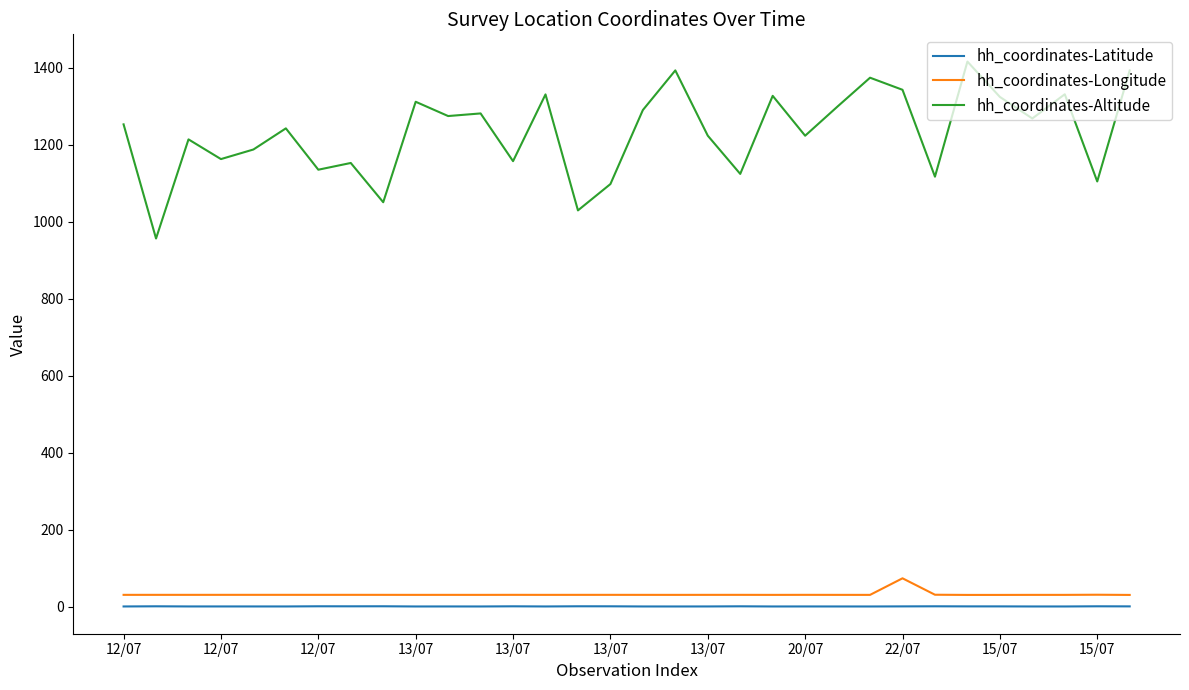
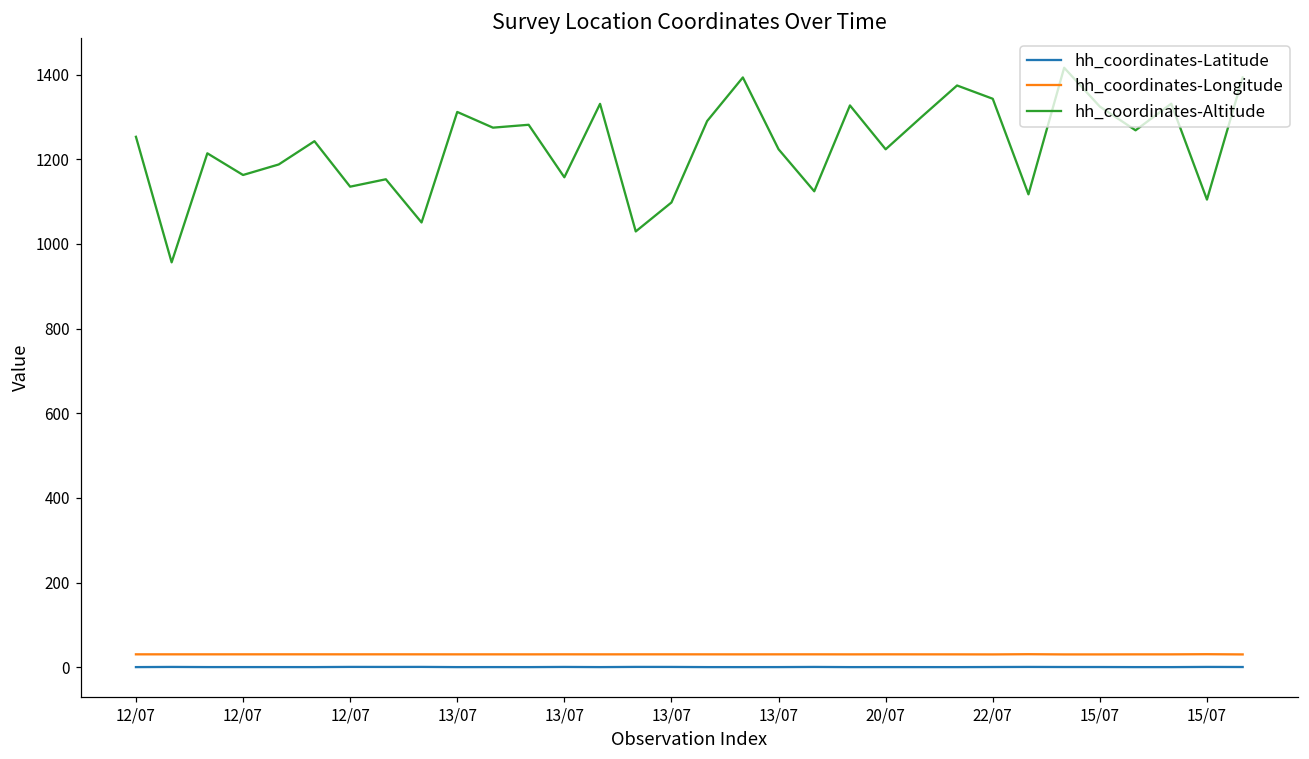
  {
    "hh_coordinates-Latitude": {
      "22/07": 0
    },
    "hh_coordinates-Longitude": {
-     "22/07": 70
+     "22/07": 30
    },
    "hh_coordinates-Altitude": {
      "22/07": 1340
    }
  }
